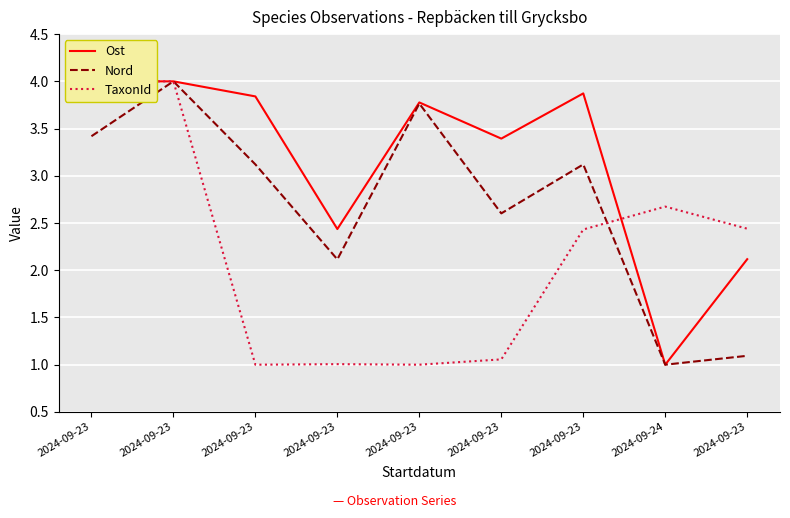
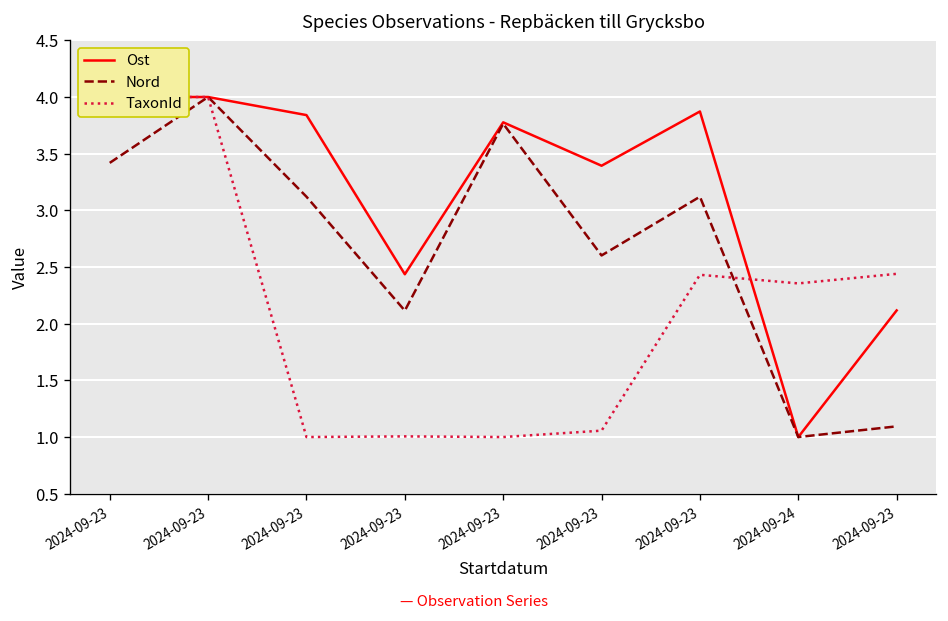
  {
    "TaxonId": {
-     "2024-09-24": 2.7
+     "2024-09-24": 2.4
    }
  }
